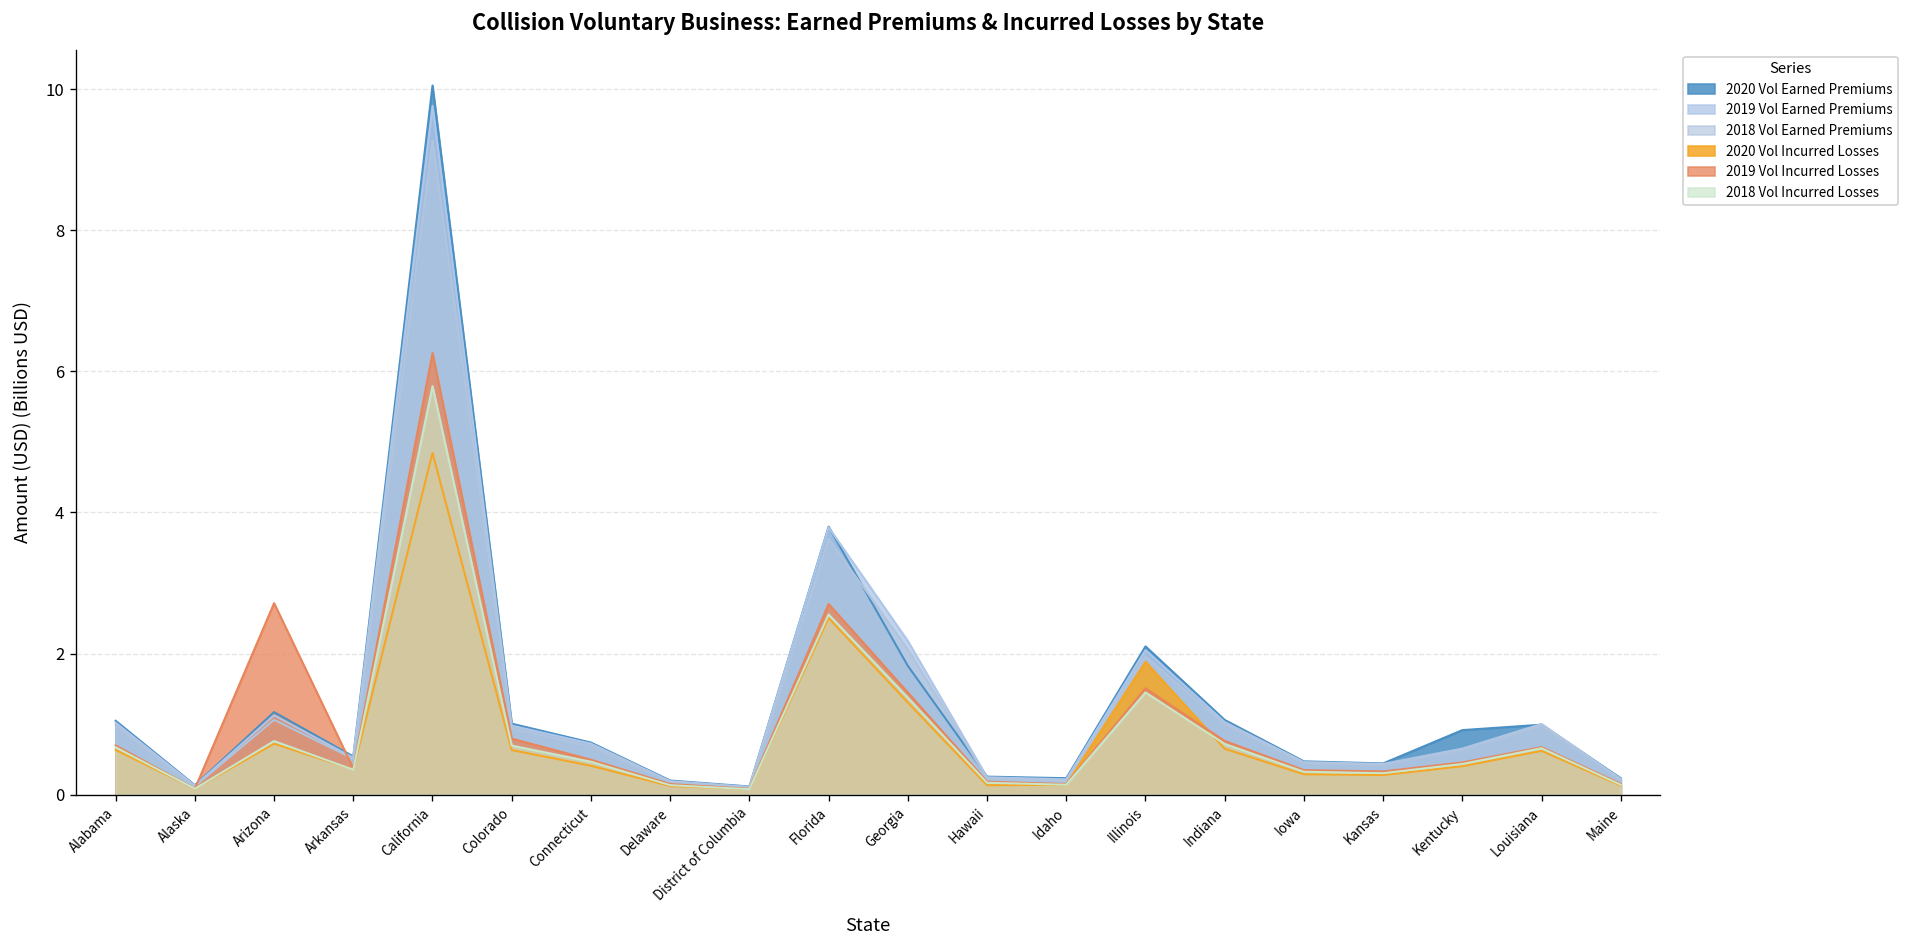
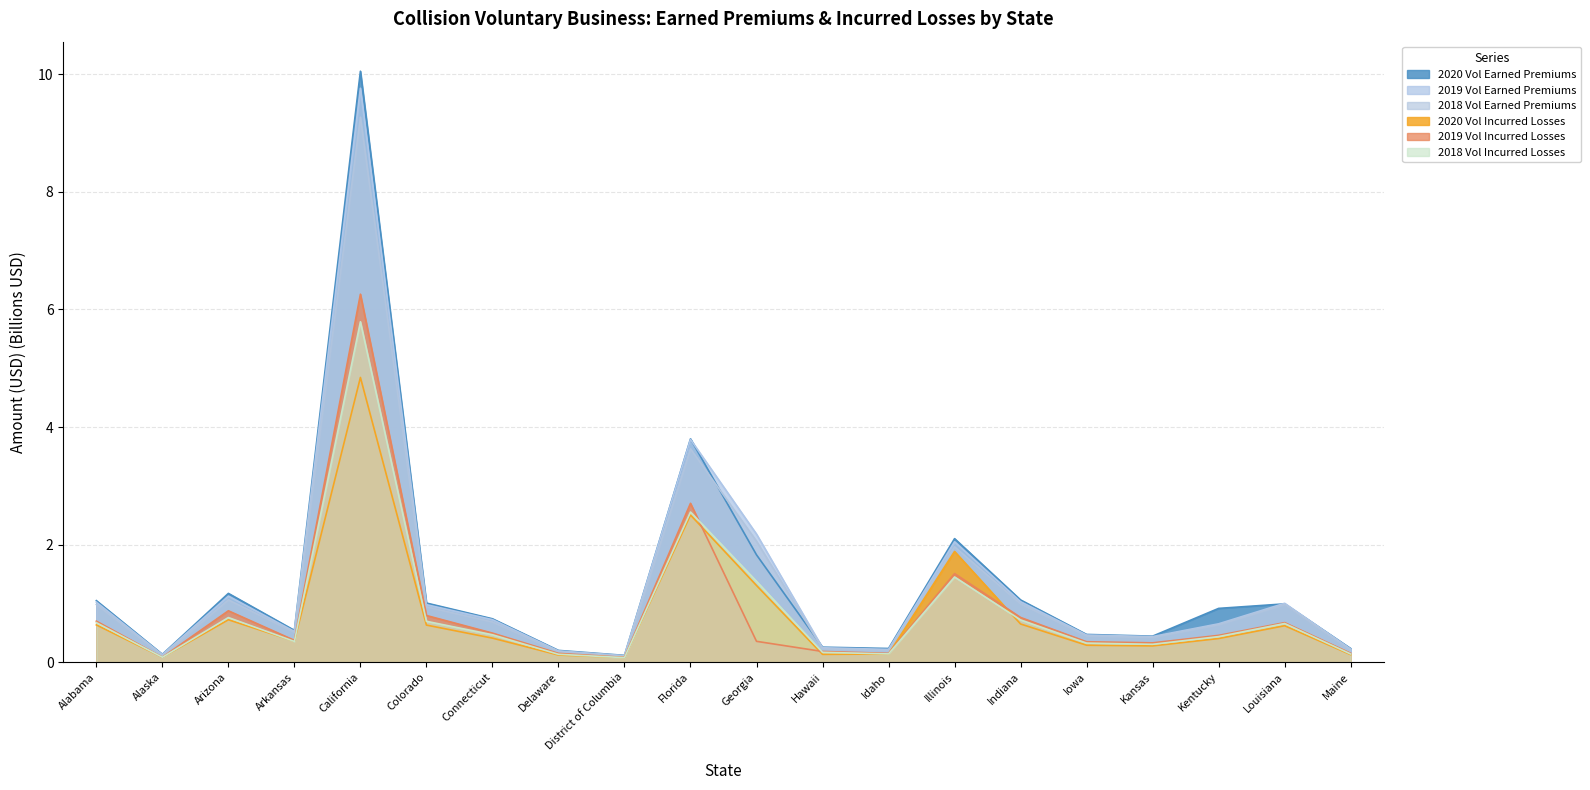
  {
    "2020 Vol Earned Premiums": {
      "Arizona": 1.2,
      "California": 10.1,
      "Georgia": 1.8,
      "Illinois": 2.1,
      "Kentucky": 0.9
    },
    "2020 Vol Incurred Losses": {
      "California": 4.8,
      "Colorado": 0.6,
      "Connecticut": 0.4,
      "Florida": 2.5,
      "Georgia": 1.3,
      "Illinois": 1.9,
      "Indiana": 0.6
    },
    "2019 Vol Incurred Losses": {
-     "Arizona": 2.7,
+     "Arizona": 0.9,
      "California": 6.3,
      "Colorado": 0.8,
      "Florida": 2.7,
-     "Georgia": 1.4,
+     "Georgia": 0.4,
      "Illinois": 1.5
    }
  }
